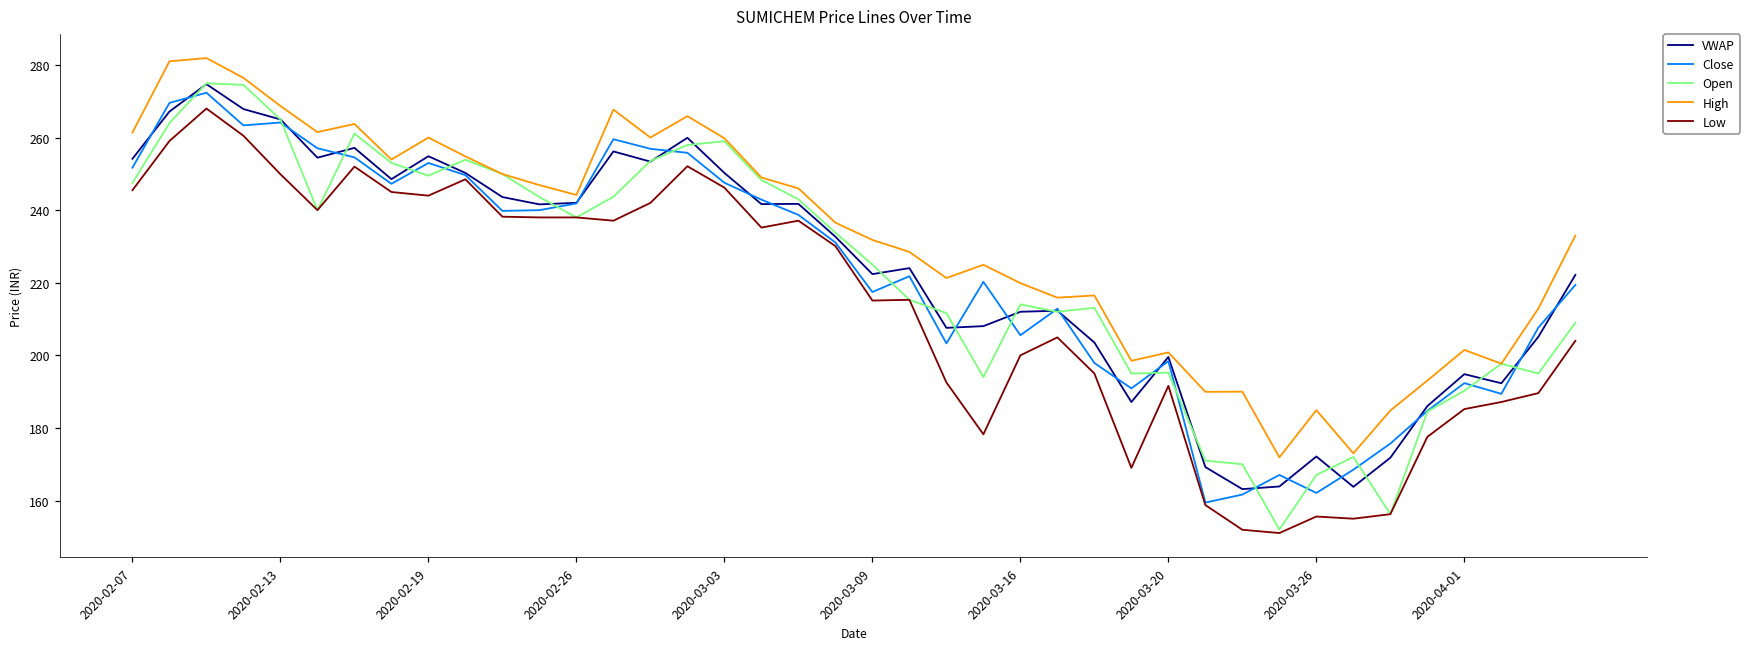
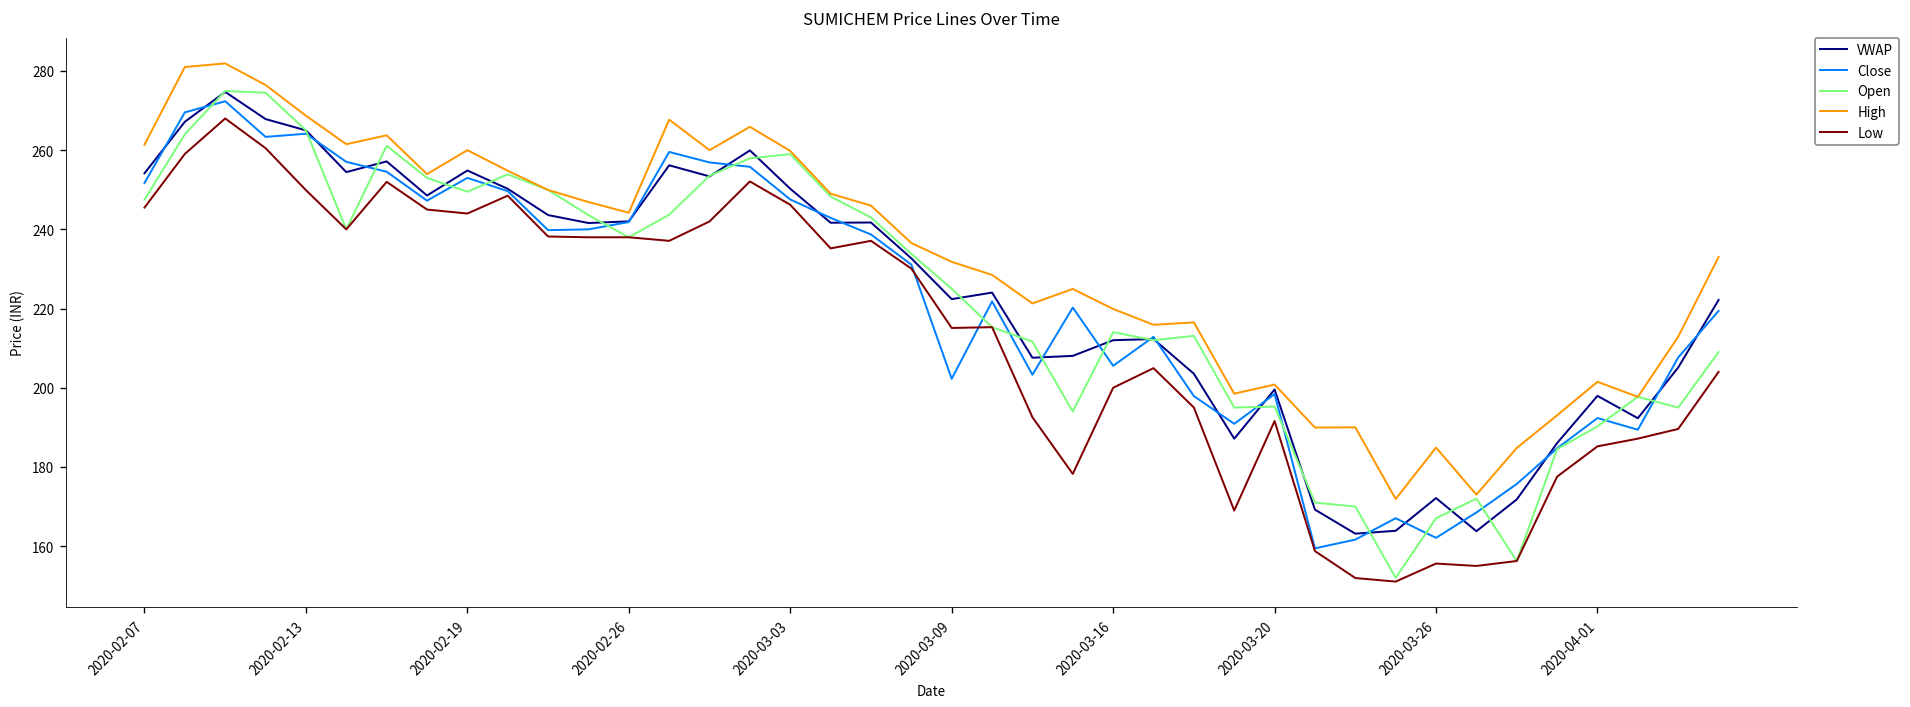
  {
    "VWAP": {
      "2020-02-07": 254,
      "2020-02-19": 255,
      "2020-03-03": 250,
      "2020-03-09": 222,
      "2020-03-16": 212,
      "2020-03-20": 200,
      "2020-03-26": 172,
-     "2020-04-01": 195
+     "2020-04-01": 198
    },
    "Close": {
      "2020-02-07": 252,
      "2020-02-13": 264,
      "2020-02-19": 253,
      "2020-03-03": 248,
-     "2020-03-09": 217,
+     "2020-03-09": 202,
      "2020-03-16": 206,
      "2020-03-20": 198,
      "2020-03-26": 162,
      "2020-04-01": 192
    },
    "Open": {
      "2020-02-07": 248,
      "2020-02-19": 250,
      "2020-03-03": 259,
      "2020-03-09": 225,
      "2020-03-16": 214,
      "2020-03-20": 195,
      "2020-03-26": 167,
      "2020-04-01": 190
    },
    "High": {
      "2020-02-07": 261,
      "2020-02-13": 269,
      "2020-02-19": 260,
      "2020-02-26": 244,
      "2020-03-03": 260,
      "2020-03-09": 232,
      "2020-03-16": 220,
      "2020-03-20": 201,
      "2020-03-26": 185,
      "2020-04-01": 202
    },
    "Low": {
      "2020-02-07": 246,
      "2020-02-13": 250,
      "2020-02-19": 244,
      "2020-03-03": 246,
      "2020-03-09": 215,
      "2020-03-16": 200,
      "2020-03-20": 192,
      "2020-03-26": 156,
      "2020-04-01": 185
    }
  }
